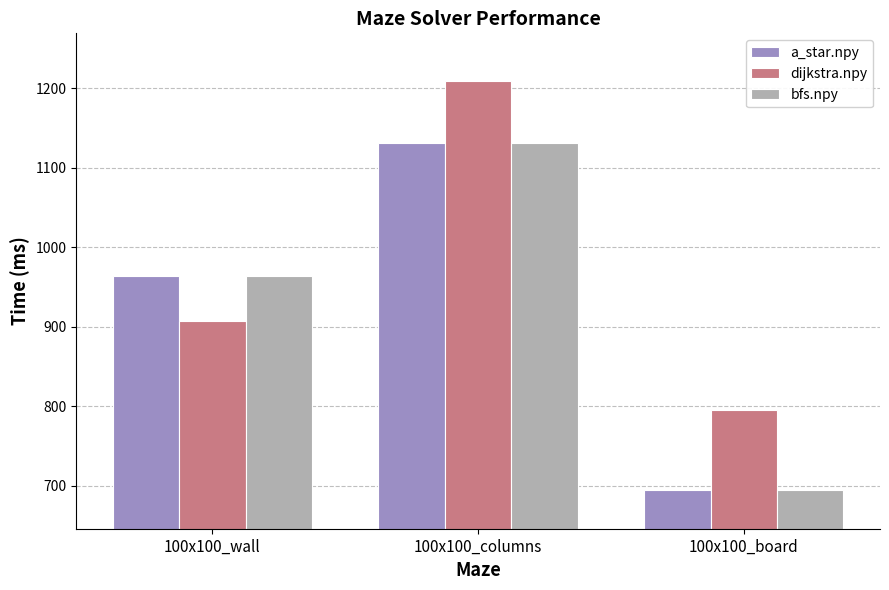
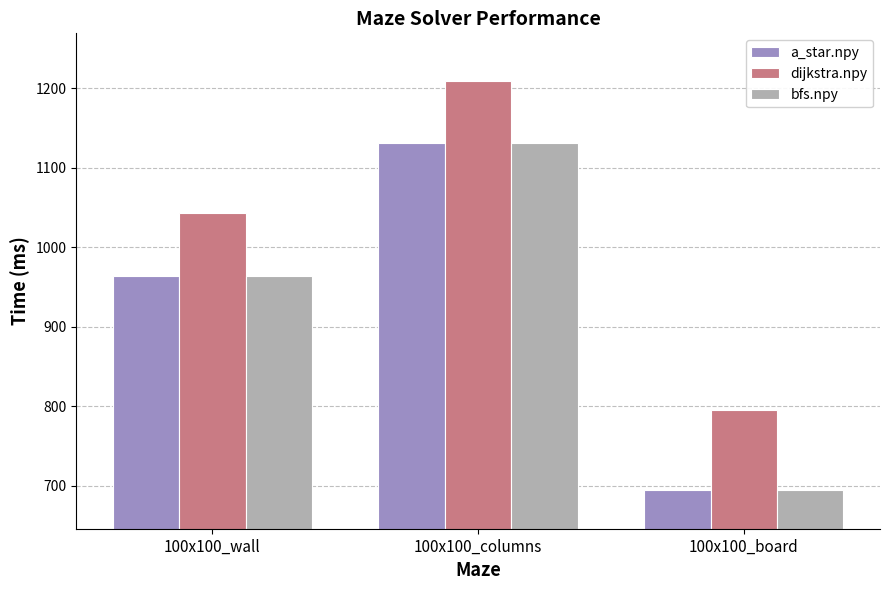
  {
    "dijkstra.npy": {
-     "100x100_wall": 910,
+     "100x100_wall": 1040,
      "100x100_columns": 1210,
      "100x100_board": 790
    }
  }
